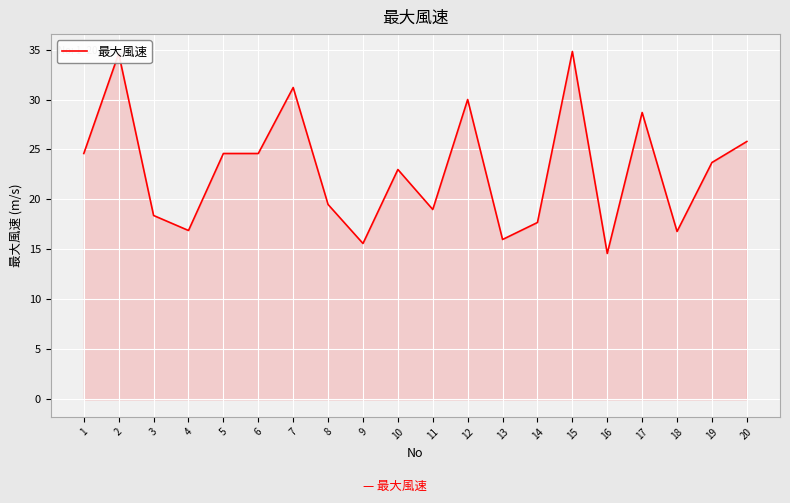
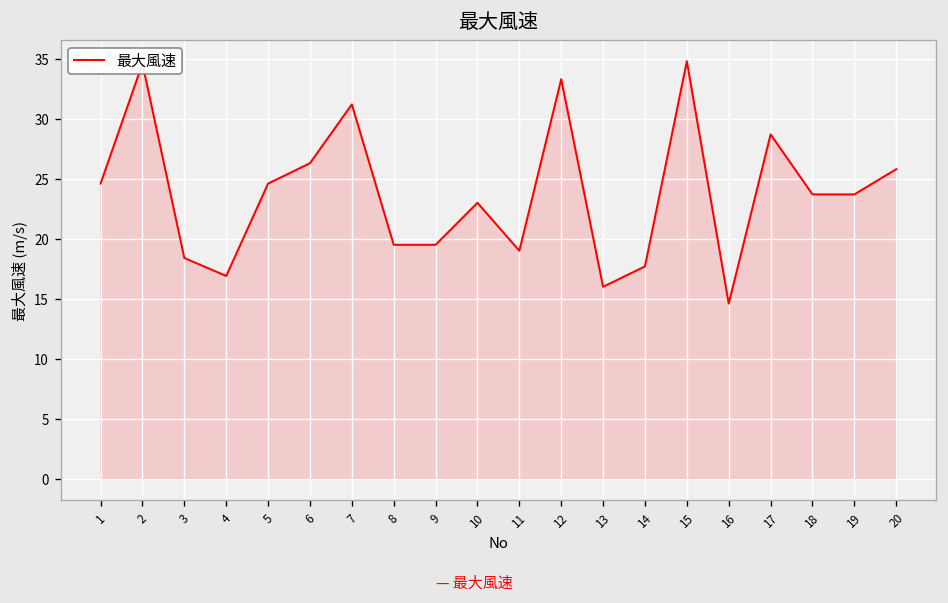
  {
    "1": 25,
    "3": 18,
    "4": 17,
    "5": 25,
-   "6": 25,
+   "6": 26,
    "7": 31,
    "8": 20,
-   "9": 16,
+   "9": 20,
    "10": 23,
    "11": 19,
-   "12": 30,
+   "12": 33,
    "13": 16,
    "14": 18,
    "15": 35,
    "16": 15,
    "17": 29,
-   "18": 17,
+   "18": 24,
    "19": 24,
    "20": 26
  }
